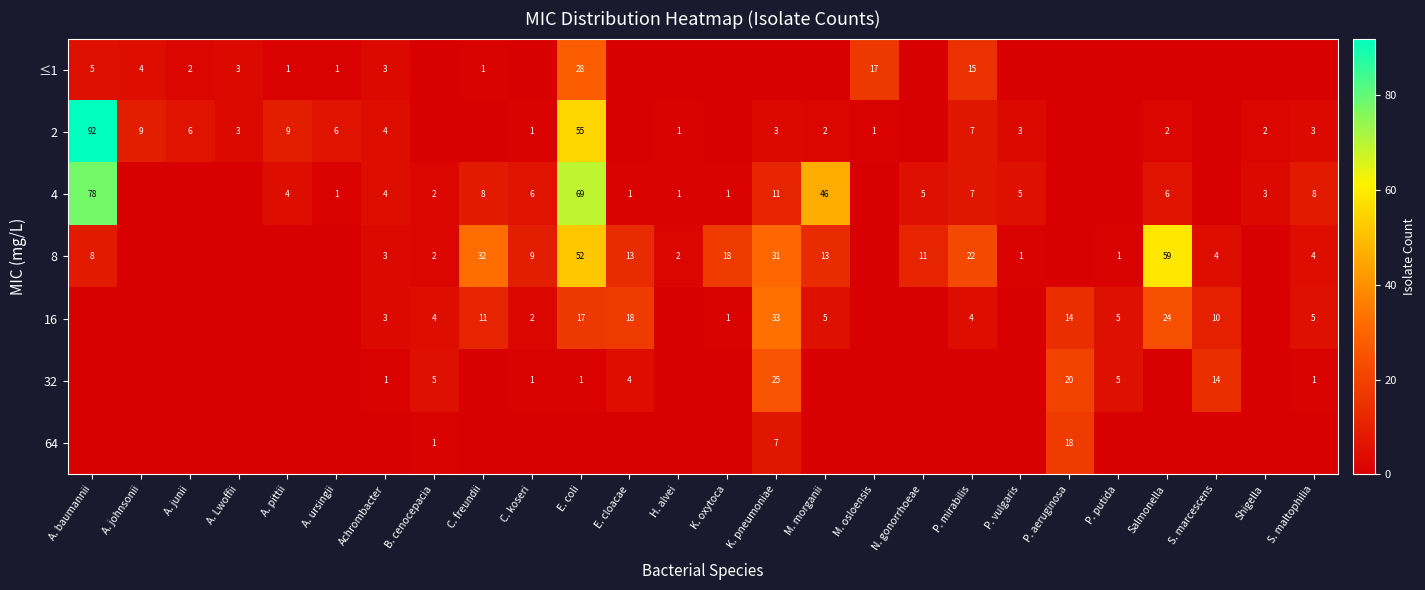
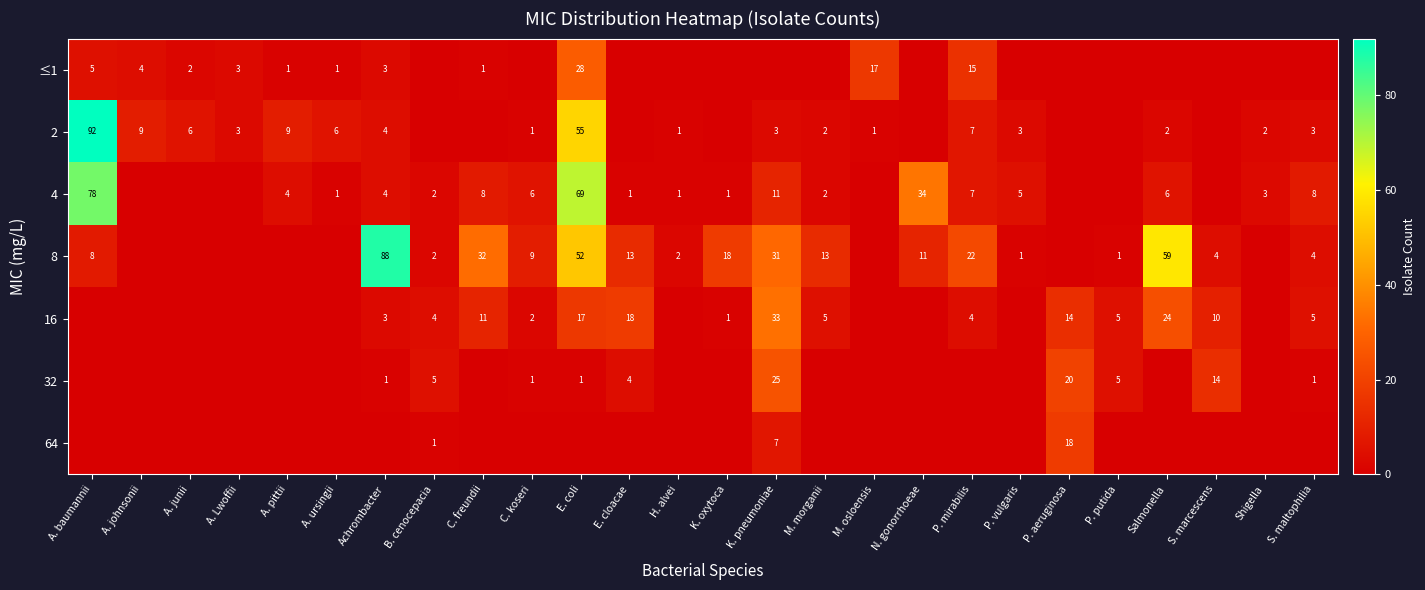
  {
    "≤1": {
      "A. baumannii": 5,
      "A. johnsonii": 4,
      "A. junii": 2,
      "A. Lwoffii": 3,
      "A. pittii": 1,
      "A. ursingii": 1,
      "Achrombacter": 3,
      "C. freundii": 1,
      "E. coli": 28,
      "M. osloensis": 17,
      "P. mirabilis": 15
    },
    "2": {
      "A. baumannii": 92,
      "A. johnsonii": 9,
      "A. junii": 6,
      "A. Lwoffii": 3,
      "A. pittii": 9,
      "A. ursingii": 6,
      "Achrombacter": 4,
      "C. koseri": 1,
      "E. coli": 55,
      "H. alvei": 1,
      "K. pneumoniae": 3,
      "M. morganii": 2,
      "M. osloensis": 1,
      "P. mirabilis": 7,
      "P. vulgaris": 3,
      "Salmonella": 2,
      "Shigella": 2,
      "S. maltophilia": 3
    },
    "4": {
      "A. baumannii": 78,
      "A. pittii": 4,
      "A. ursingii": 1,
      "Achrombacter": 4,
      "B. cenocepacia": 2,
      "C. freundii": 8,
      "C. koseri": 6,
      "E. coli": 69,
      "E. cloacae": 1,
      "H. alvei": 1,
      "K. oxytoca": 1,
      "K. pneumoniae": 11,
-     "M. morganii": 46,
-     "N. gonorrhoeae": 5,
+     "M. morganii": 2,
+     "N. gonorrhoeae": 34,
      "P. mirabilis": 7,
      "P. vulgaris": 5,
      "Salmonella": 6,
      "Shigella": 3,
      "S. maltophilia": 8
    },
    "8": {
      "A. baumannii": 8,
-     "Achrombacter": 3,
+     "Achrombacter": 88,
      "B. cenocepacia": 2,
      "C. freundii": 32,
      "C. koseri": 9,
      "E. coli": 52,
      "E. cloacae": 13,
      "H. alvei": 2,
      "K. oxytoca": 18,
      "K. pneumoniae": 31,
      "M. morganii": 13,
      "N. gonorrhoeae": 11,
      "P. mirabilis": 22,
      "P. vulgaris": 1,
      "P. putida": 1,
      "Salmonella": 59,
      "S. marcescens": 4,
      "S. maltophilia": 4
    },
    "16": {
      "Achrombacter": 3,
      "B. cenocepacia": 4,
      "C. freundii": 11,
      "C. koseri": 2,
      "E. coli": 17,
      "E. cloacae": 18,
      "K. oxytoca": 1,
      "K. pneumoniae": 33,
      "M. morganii": 5,
      "P. mirabilis": 4,
      "P. aeruginosa": 14,
      "P. putida": 5,
      "Salmonella": 24,
      "S. marcescens": 10,
      "S. maltophilia": 5
    },
    "32": {
      "Achrombacter": 1,
      "B. cenocepacia": 5,
      "C. koseri": 1,
      "E. coli": 1,
      "E. cloacae": 4,
      "K. pneumoniae": 25,
      "P. aeruginosa": 20,
      "P. putida": 5,
      "S. marcescens": 14,
      "S. maltophilia": 1
    },
    "64": {
      "B. cenocepacia": 1,
      "K. pneumoniae": 7,
      "P. aeruginosa": 18
    }
  }
